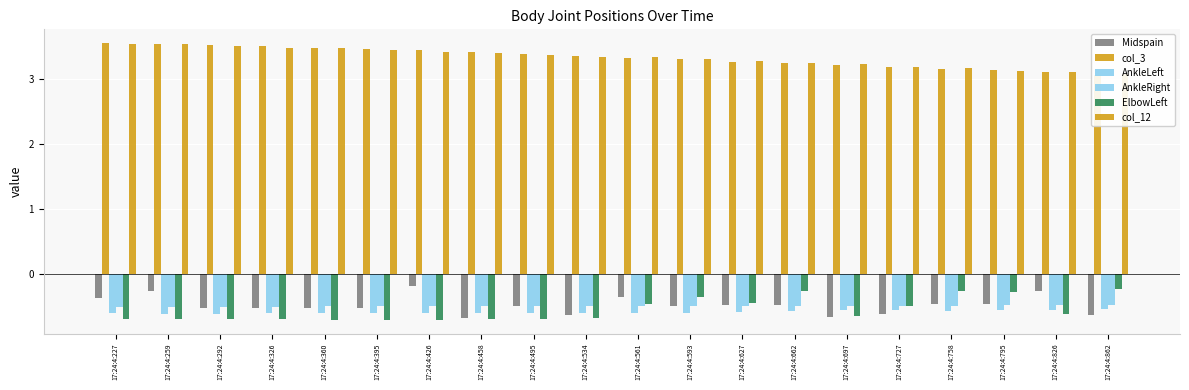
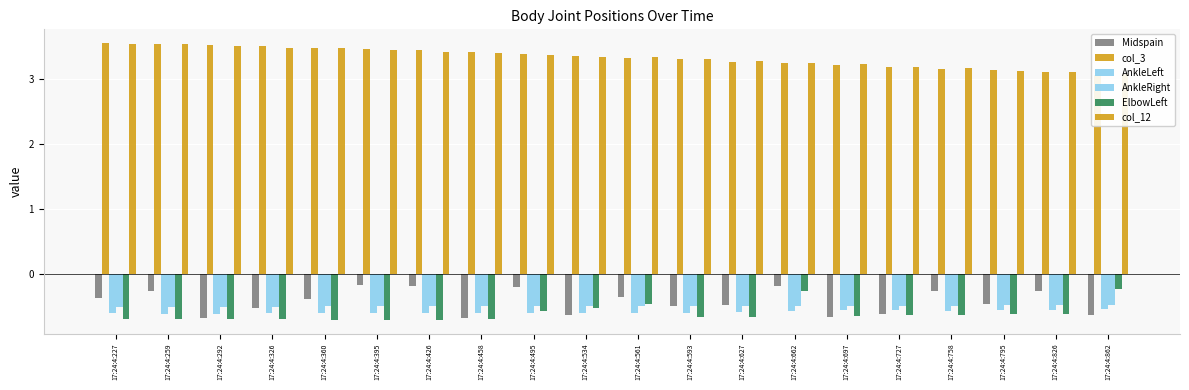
  {
    "Midspain": {
      "17:24:4:227": -0.4,
      "17:24:4:259": -0.3,
-     "17:24:4:292": -0.5,
+     "17:24:4:292": -0.7,
      "17:24:4:326": -0.5,
-     "17:24:4:360": -0.5,
-     "17:24:4:395": -0.5,
+     "17:24:4:360": -0.4,
+     "17:24:4:395": -0.2,
      "17:24:4:426": -0.2,
      "17:24:4:458": -0.7,
-     "17:24:4:495": -0.5,
+     "17:24:4:495": -0.2,
      "17:24:4:534": -0.6,
      "17:24:4:561": -0.4,
      "17:24:4:593": -0.5,
      "17:24:4:627": -0.5,
-     "17:24:4:662": -0.5,
+     "17:24:4:662": -0.2,
      "17:24:4:697": -0.7,
      "17:24:4:727": -0.6,
-     "17:24:4:758": -0.5,
+     "17:24:4:758": -0.3,
      "17:24:4:795": -0.5,
      "17:24:4:826": -0.3,
      "17:24:4:862": -0.6
    },
    "ElbowLeft": {
      "17:24:4:227": -0.7,
      "17:24:4:259": -0.7,
      "17:24:4:292": -0.7,
      "17:24:4:326": -0.7,
      "17:24:4:360": -0.7,
      "17:24:4:395": -0.7,
      "17:24:4:426": -0.7,
      "17:24:4:458": -0.7,
-     "17:24:4:495": -0.7,
-     "17:24:4:534": -0.7,
+     "17:24:4:495": -0.6,
+     "17:24:4:534": -0.5,
      "17:24:4:561": -0.5,
-     "17:24:4:593": -0.4,
-     "17:24:4:627": -0.4,
+     "17:24:4:593": -0.7,
+     "17:24:4:627": -0.7,
      "17:24:4:662": -0.3,
      "17:24:4:697": -0.6,
-     "17:24:4:727": -0.5,
-     "17:24:4:758": -0.3,
-     "17:24:4:795": -0.3,
+     "17:24:4:727": -0.6,
+     "17:24:4:758": -0.6,
+     "17:24:4:795": -0.6,
      "17:24:4:826": -0.6,
      "17:24:4:862": -0.2
    }
  }
